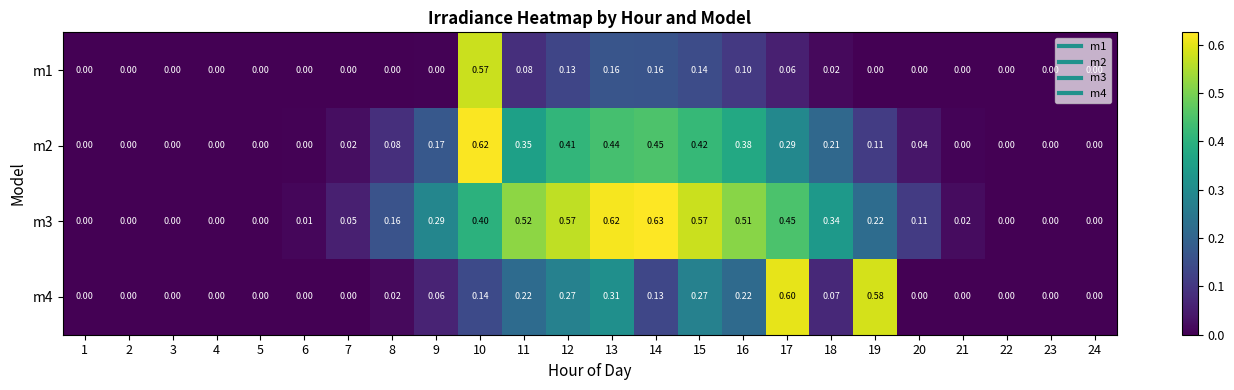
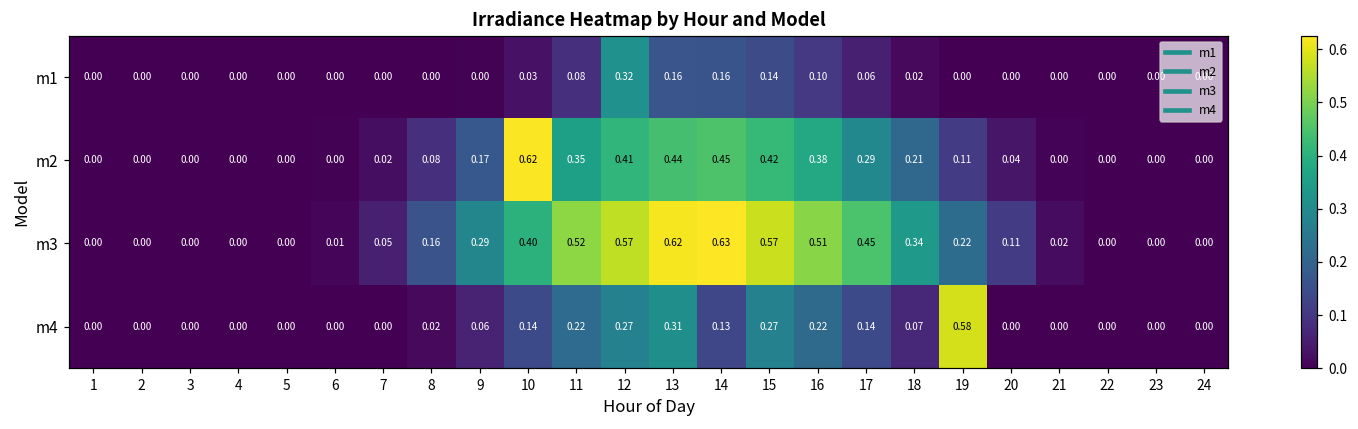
  {
    "m1": {
      "1": 0.00,
      "2": 0.00,
      "3": 0.00,
      "4": 0.00,
      "5": 0.00,
      "6": 0.00,
      "7": 0.00,
      "8": 0.00,
      "9": 0.00,
-     "10": 0.57,
+     "10": 0.03,
      "11": 0.08,
-     "12": 0.13,
+     "12": 0.32,
      "13": 0.16,
      "14": 0.16,
      "15": 0.14,
      "16": 0.10,
      "17": 0.06,
      "18": 0.02,
      "19": 0.00,
      "20": 0.00,
      "21": 0.00,
      "22": 0.00
    },
    "m2": {
      "1": 0.00,
      "2": 0.00,
      "3": 0.00,
      "4": 0.00,
      "5": 0.00,
      "6": 0.00,
      "7": 0.02,
      "8": 0.08,
      "9": 0.17,
      "10": 0.62,
      "11": 0.35,
      "12": 0.41,
      "13": 0.44,
      "14": 0.45,
      "15": 0.42,
      "16": 0.38,
      "17": 0.29,
      "18": 0.21,
      "19": 0.11,
      "20": 0.04,
      "21": 0.00,
      "22": 0.00,
      "23": 0.00,
      "24": 0.00
    },
    "m3": {
      "1": 0.00,
      "2": 0.00,
      "3": 0.00,
      "4": 0.00,
      "5": 0.00,
      "6": 0.01,
      "7": 0.05,
      "8": 0.16,
      "9": 0.29,
      "10": 0.40,
      "11": 0.52,
      "12": 0.57,
      "13": 0.62,
      "14": 0.63,
      "15": 0.57,
      "16": 0.51,
      "17": 0.45,
      "18": 0.34,
      "19": 0.22,
      "20": 0.11,
      "21": 0.02,
      "22": 0.00,
      "23": 0.00,
      "24": 0.00
    },
    "m4": {
      "1": 0.00,
      "2": 0.00,
      "3": 0.00,
      "4": 0.00,
      "5": 0.00,
      "6": 0.00,
      "7": 0.00,
      "8": 0.02,
      "9": 0.06,
      "10": 0.14,
      "11": 0.22,
      "12": 0.27,
      "13": 0.31,
      "14": 0.13,
      "15": 0.27,
      "16": 0.22,
-     "17": 0.60,
+     "17": 0.14,
      "18": 0.07,
      "19": 0.58,
      "20": 0.00,
      "21": 0.00,
      "22": 0.00,
      "23": 0.00,
      "24": 0.00
    }
  }
